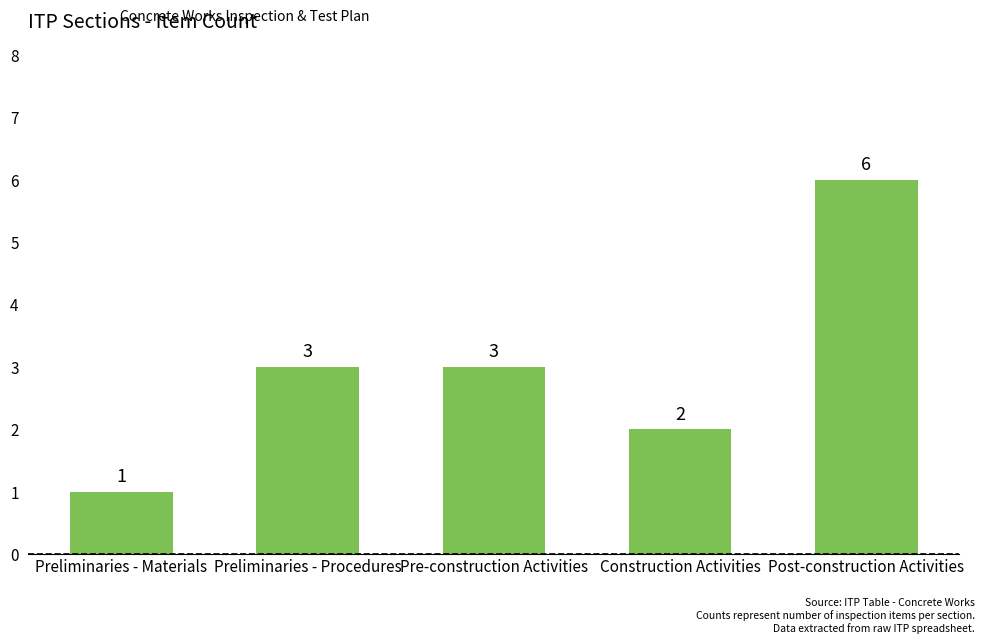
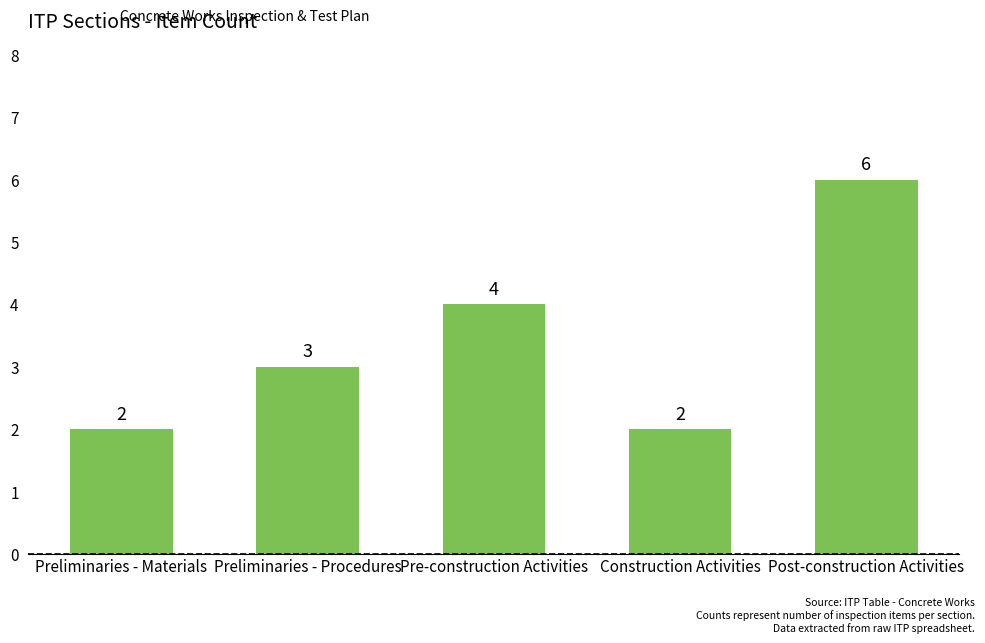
  {
-   "Preliminaries - Materials": 1,
+   "Preliminaries - Materials": 2,
    "Preliminaries - Procedures": 3,
-   "Pre-construction Activities": 3,
+   "Pre-construction Activities": 4,
    "Construction Activities": 2,
    "Post-construction Activities": 6
  }
